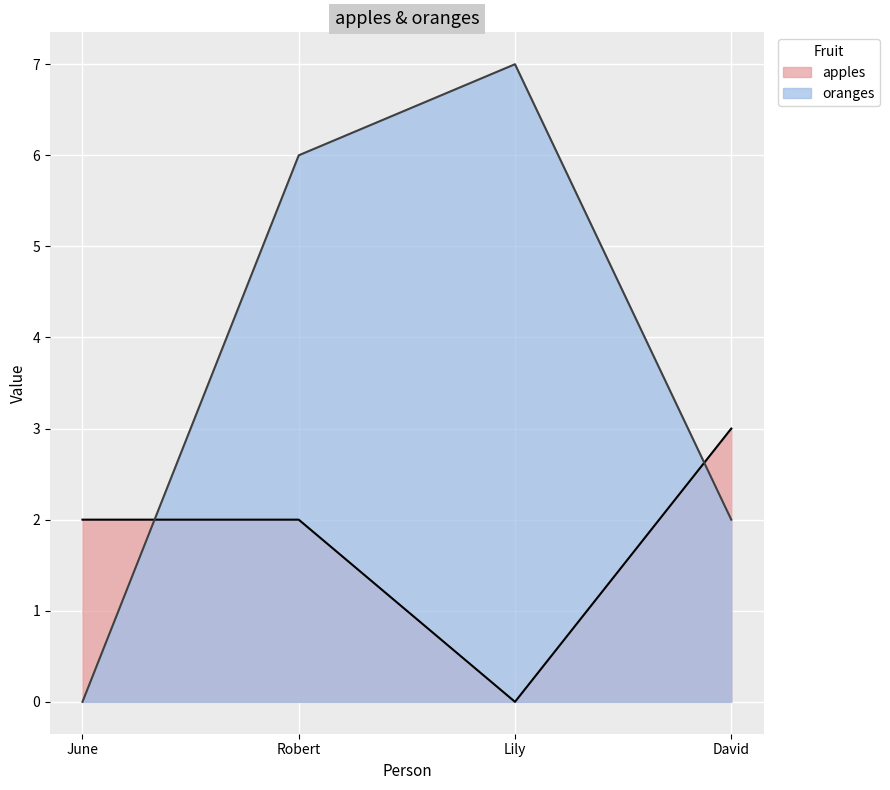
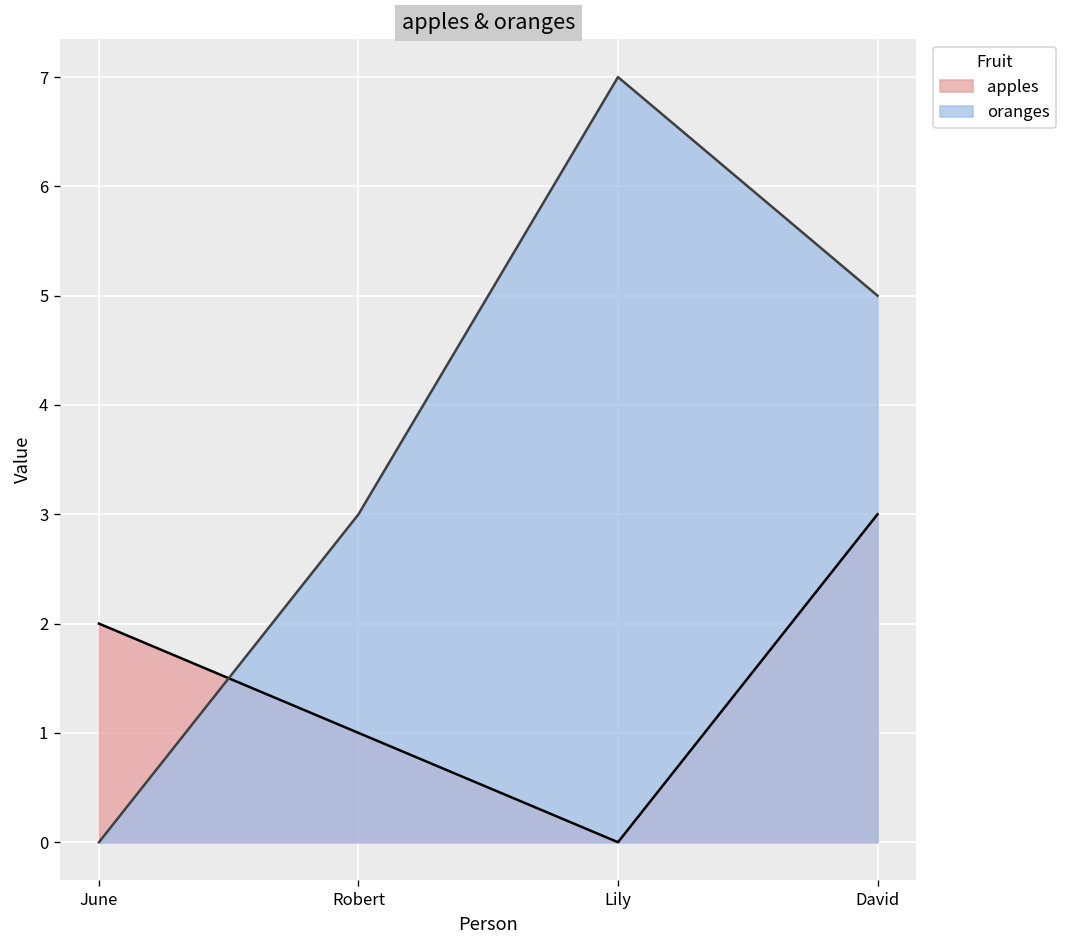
  {
    "apples": {
      "June": 2,
-     "Robert": 2,
+     "Robert": 1,
      "Lily": 0,
      "David": 3
    },
    "oranges": {
      "June": 0,
-     "Robert": 6,
+     "Robert": 3,
      "Lily": 7,
-     "David": 2
+     "David": 5
    }
  }
